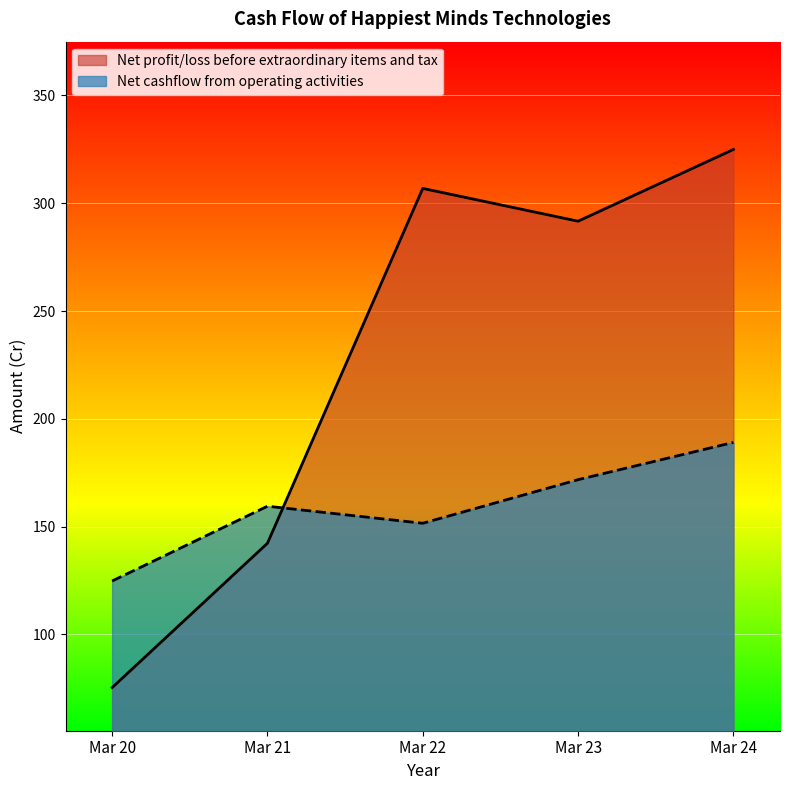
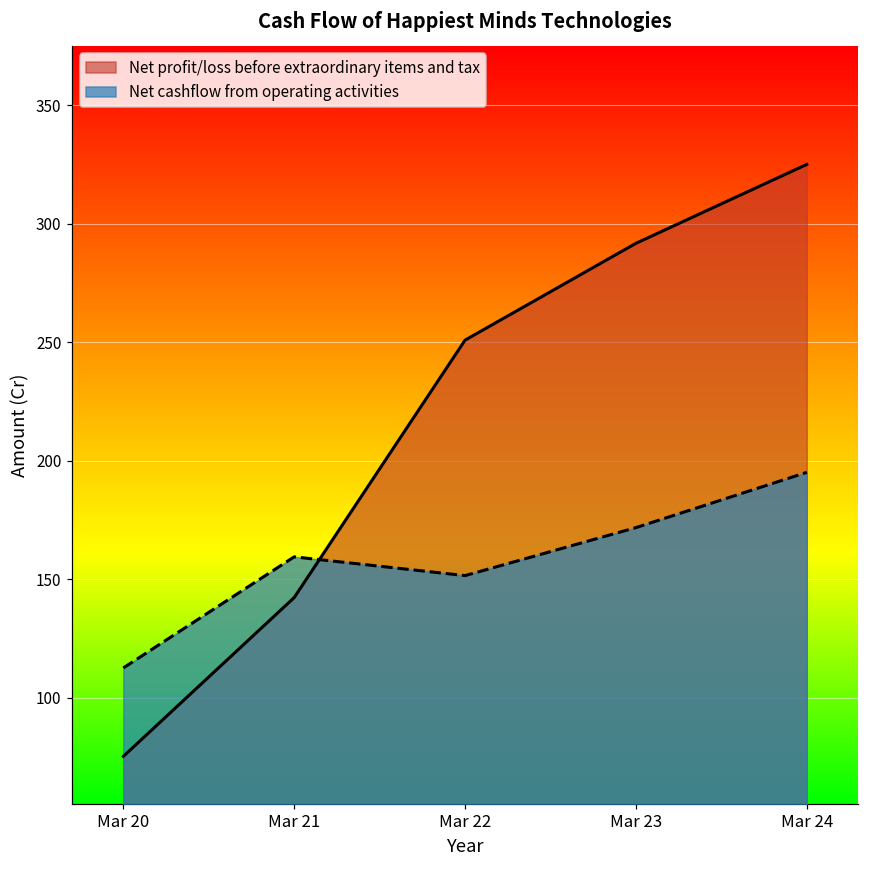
  {
    "Net profit/loss before extraordinary items and tax": {
      "Mar 20": 75,
      "Mar 21": 142,
-     "Mar 22": 307,
+     "Mar 22": 251,
      "Mar 23": 292,
      "Mar 24": 325
    },
    "Net cashflow from operating activities": {
-     "Mar 20": 125,
+     "Mar 20": 113,
      "Mar 21": 159,
      "Mar 22": 152,
      "Mar 23": 172,
-     "Mar 24": 189
+     "Mar 24": 195
    }
  }
